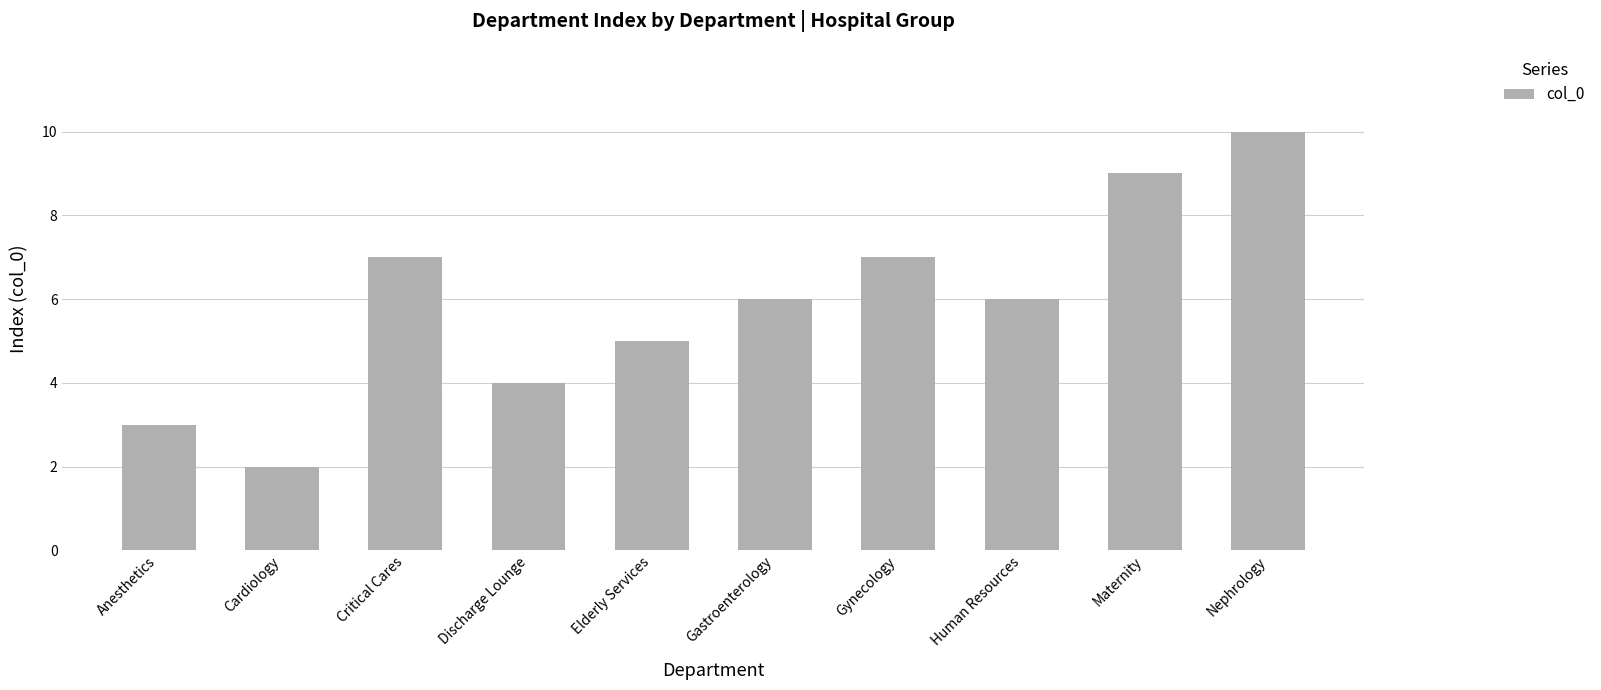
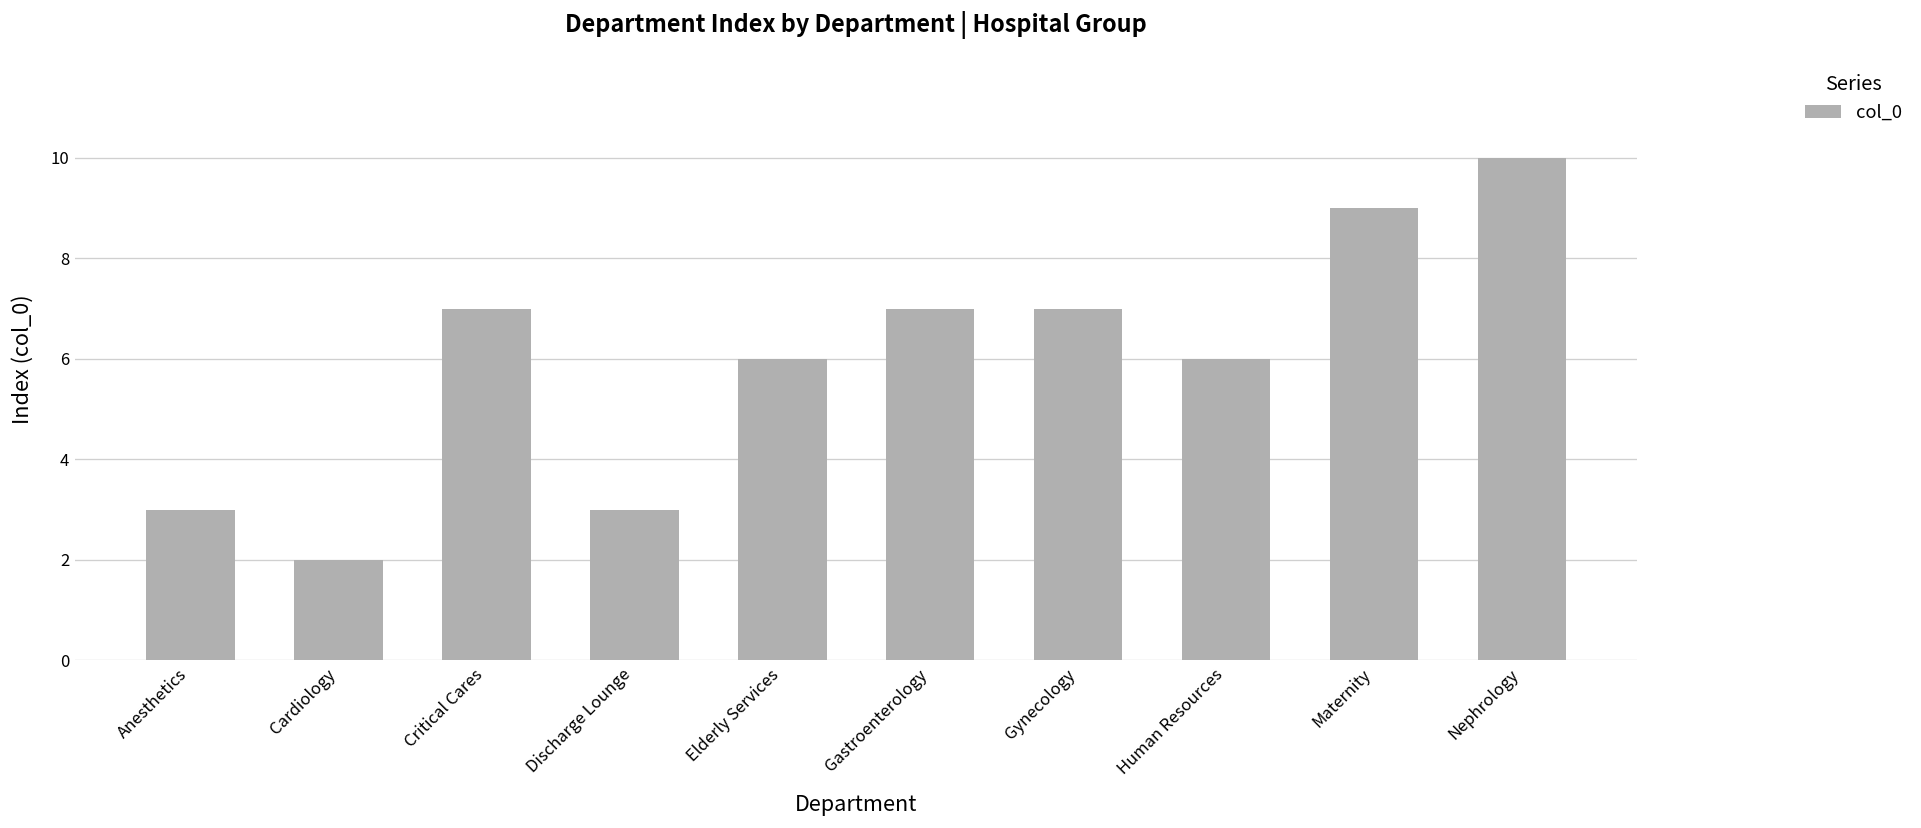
  {
    "Anesthetics": 3,
    "Cardiology": 2,
    "Critical Cares": 7,
-   "Discharge Lounge": 4,
-   "Elderly Services": 5,
-   "Gastroenterology": 6,
+   "Discharge Lounge": 3,
+   "Elderly Services": 6,
+   "Gastroenterology": 7,
    "Gynecology": 7,
    "Human Resources": 6,
    "Maternity": 9,
    "Nephrology": 10
  }
